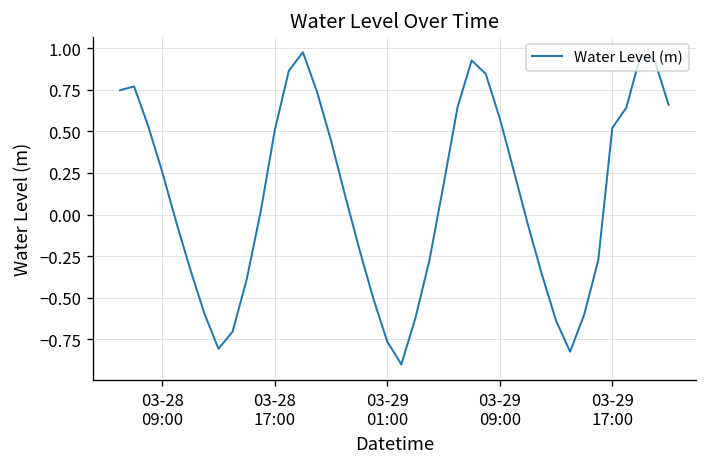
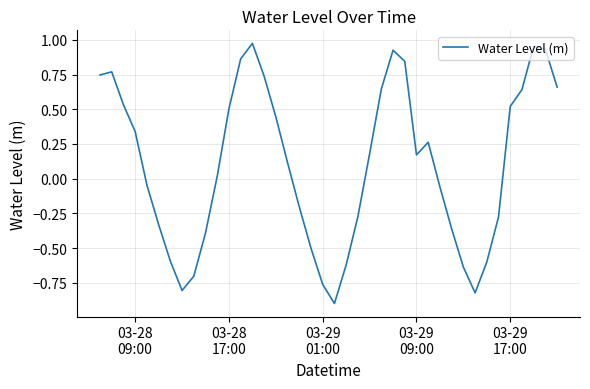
  {
-   "03-28 09:00": 0.26,
+   "03-28 09:00": 0.34,
    "03-28 17:00": 0.50,
    "03-29 01:00": -0.76,
-   "03-29 09:00": 0.58,
+   "03-29 09:00": 0.17,
    "03-29 17:00": 0.52
  }
